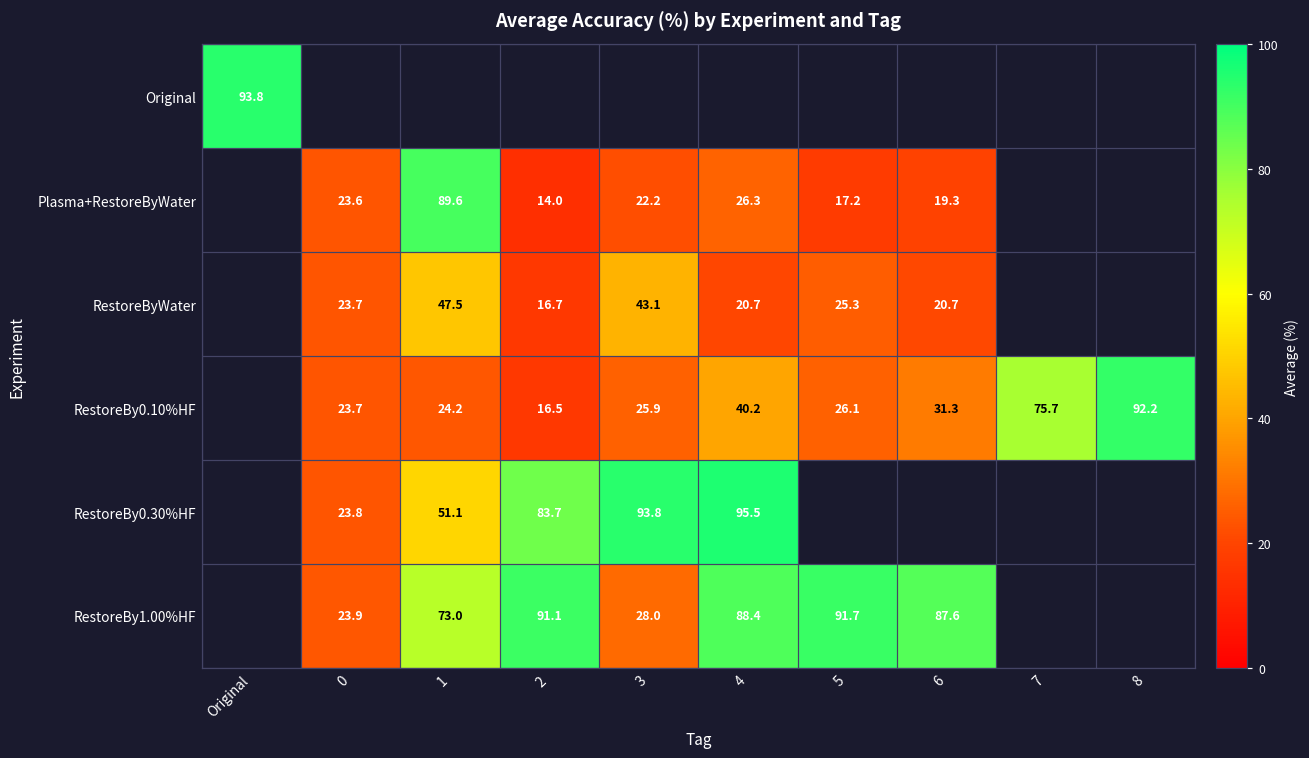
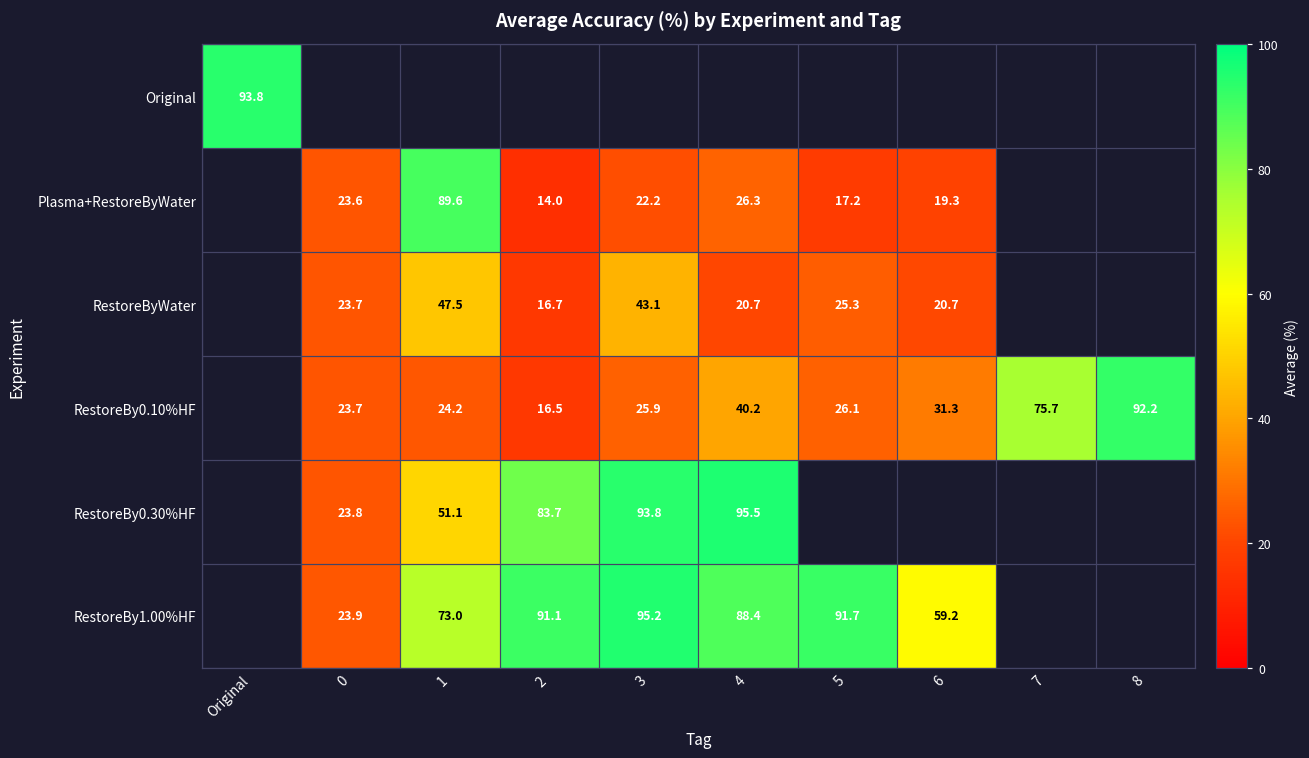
  {
    "Original": {
      "Original": 93.8
    },
    "Plasma+RestoreByWater": {
      "0": 23.6,
      "1": 89.6,
      "2": 14.0,
      "3": 22.2,
      "4": 26.3,
      "5": 17.2,
      "6": 19.3
    },
    "RestoreByWater": {
      "0": 23.7,
      "1": 47.5,
      "2": 16.7,
      "3": 43.1,
      "4": 20.7,
      "5": 25.3,
      "6": 20.7
    },
    "RestoreBy0.10%HF": {
      "0": 23.7,
      "1": 24.2,
      "2": 16.5,
      "3": 25.9,
      "4": 40.2,
      "5": 26.1,
      "6": 31.3,
      "7": 75.7,
      "8": 92.2
    },
    "RestoreBy0.30%HF": {
      "0": 23.8,
      "1": 51.1,
      "2": 83.7,
      "3": 93.8,
      "4": 95.5
    },
    "RestoreBy1.00%HF": {
      "0": 23.9,
      "1": 73.0,
      "2": 91.1,
-     "3": 28.0,
+     "3": 95.2,
      "4": 88.4,
      "5": 91.7,
-     "6": 87.6
+     "6": 59.2
    }
  }
